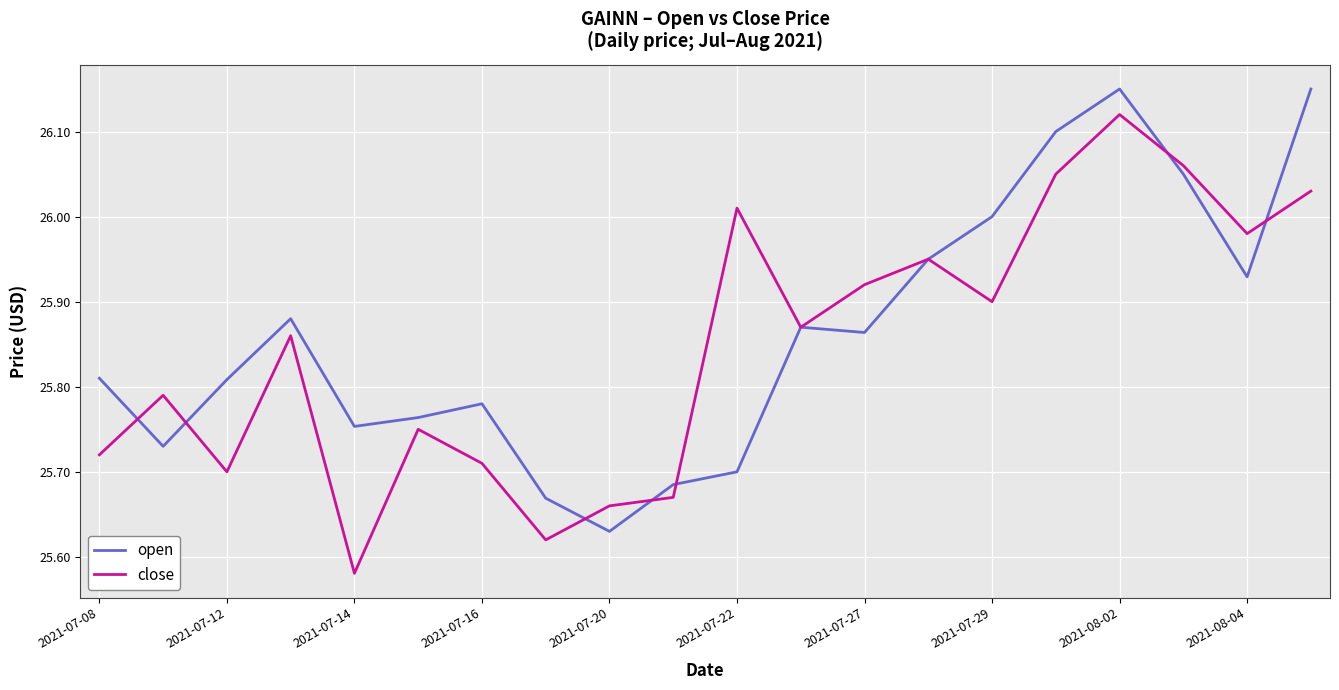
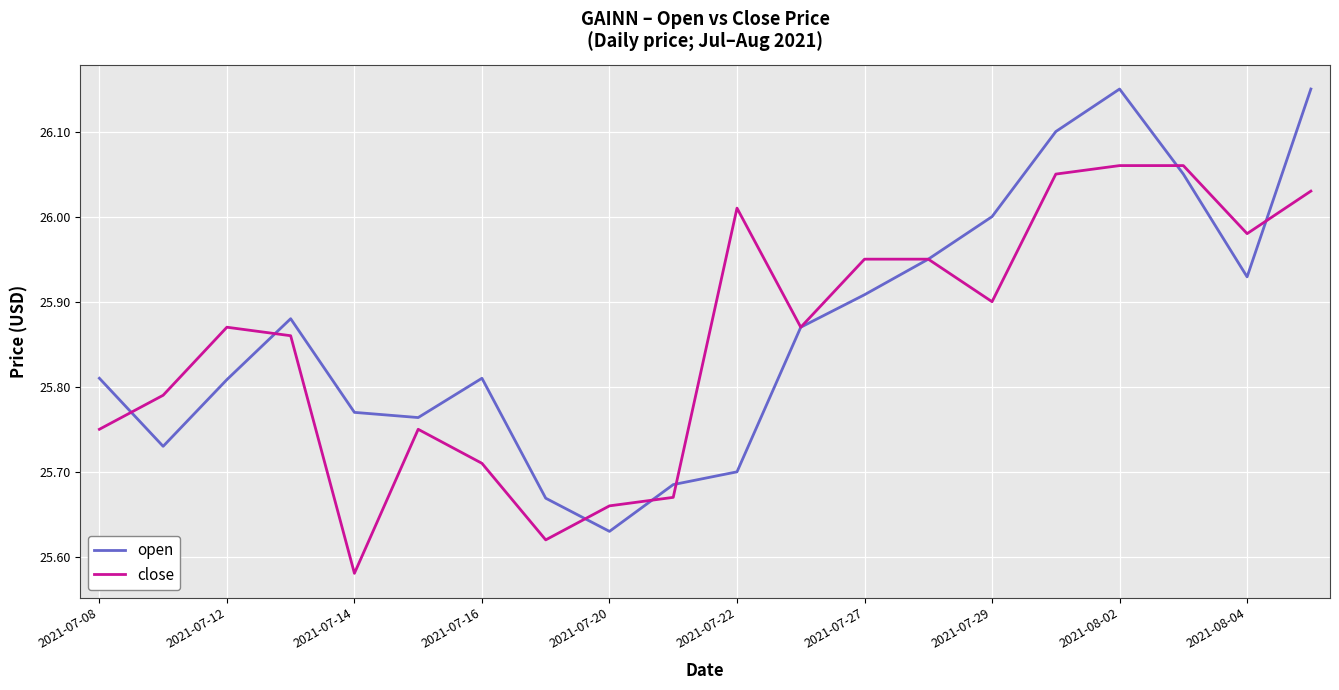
  {
    "open": {
      "2021-07-08": 25.81,
      "2021-07-12": 25.81,
-     "2021-07-14": 25.75,
-     "2021-07-16": 25.78,
+     "2021-07-14": 25.77,
+     "2021-07-16": 25.81,
      "2021-07-20": 25.63,
      "2021-07-22": 25.70,
-     "2021-07-27": 25.86,
+     "2021-07-27": 25.91,
      "2021-07-29": 26.00,
      "2021-08-02": 26.15,
      "2021-08-04": 25.93
    },
    "close": {
-     "2021-07-08": 25.72,
-     "2021-07-12": 25.70,
+     "2021-07-08": 25.75,
+     "2021-07-12": 25.87,
      "2021-07-14": 25.58,
      "2021-07-16": 25.71,
      "2021-07-20": 25.66,
      "2021-07-22": 26.01,
-     "2021-07-27": 25.92,
+     "2021-07-27": 25.95,
      "2021-07-29": 25.90,
-     "2021-08-02": 26.12,
+     "2021-08-02": 26.06,
      "2021-08-04": 25.98
    }
  }
